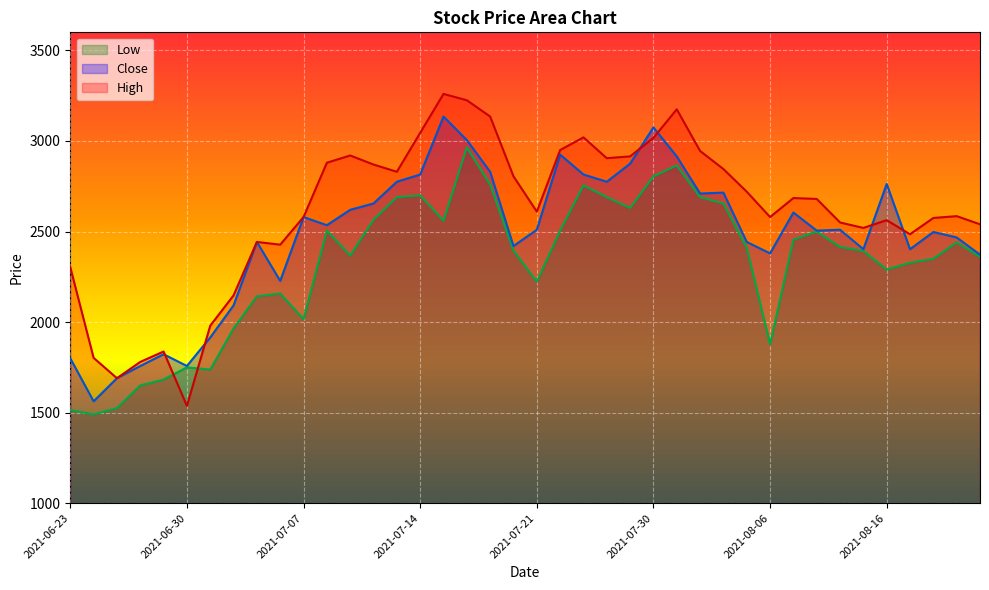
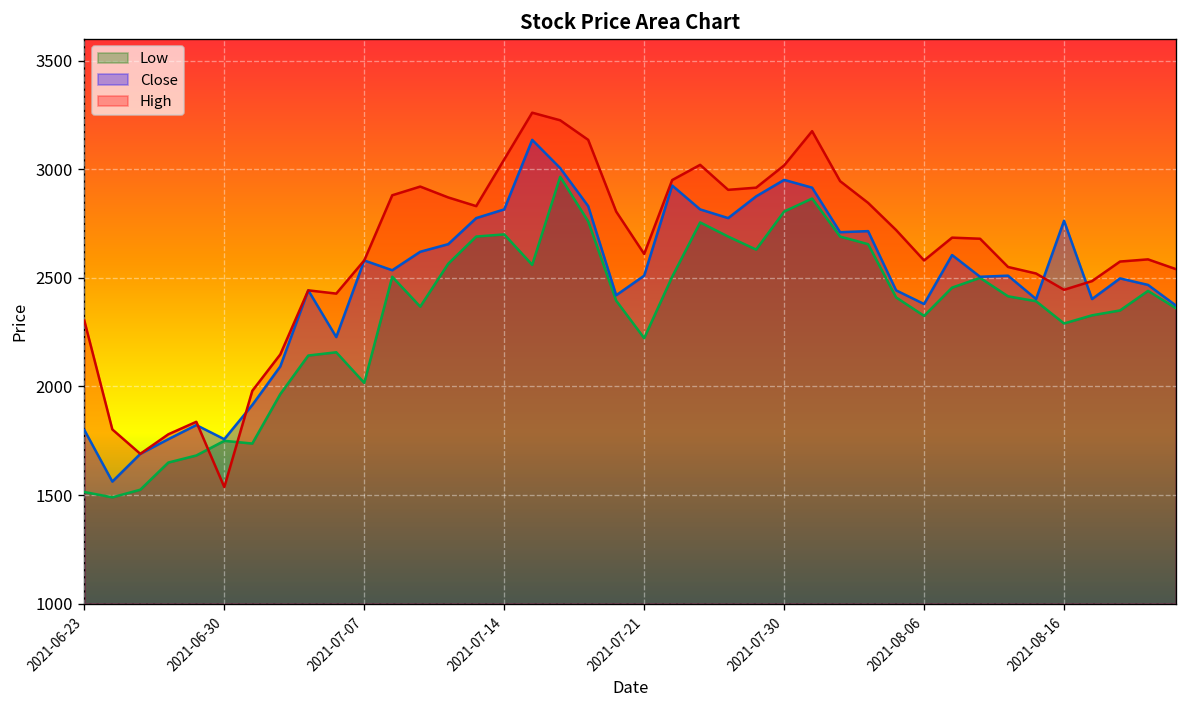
  {
    "Low": {
      "2021-06-23": 1510,
      "2021-07-07": 2020,
      "2021-07-14": 2700,
      "2021-07-21": 2220,
      "2021-07-30": 2810,
-     "2021-08-06": 1880,
+     "2021-08-06": 2330,
      "2021-08-16": 2290
    },
    "Close": {
      "2021-06-23": 1800,
      "2021-07-14": 2820,
      "2021-07-21": 2510,
-     "2021-07-30": 3080,
+     "2021-07-30": 2950,
      "2021-08-06": 2380,
      "2021-08-16": 2760
    },
    "High": {
      "2021-06-23": 2300,
      "2021-06-30": 1540,
      "2021-07-14": 3050,
      "2021-07-21": 2610,
      "2021-07-30": 3020,
      "2021-08-06": 2580,
-     "2021-08-16": 2560
+     "2021-08-16": 2450
    }
  }
